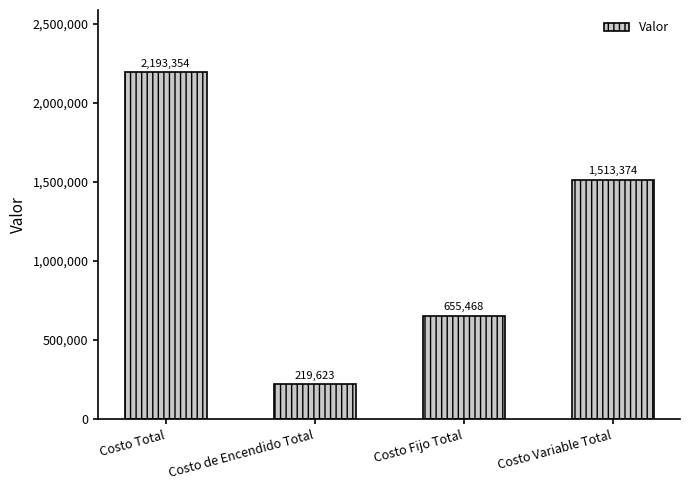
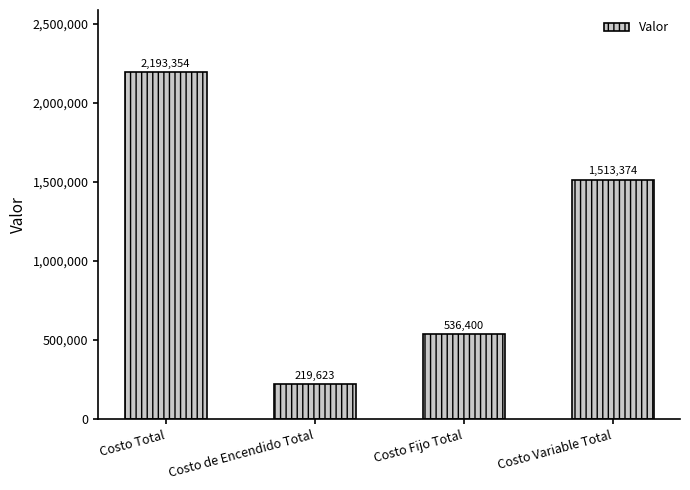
  {
    "Costo Total": "2,193,354",
    "Costo de Encendido Total": "219,623",
-   "Costo Fijo Total": "655,468",
+   "Costo Fijo Total": "536,400",
    "Costo Variable Total": "1,513,374"
  }
